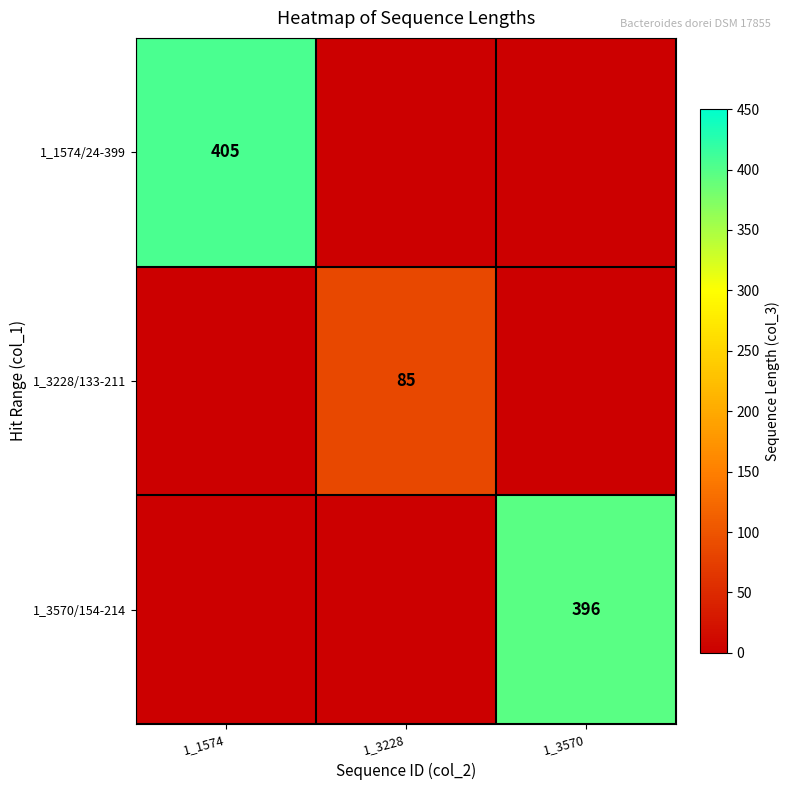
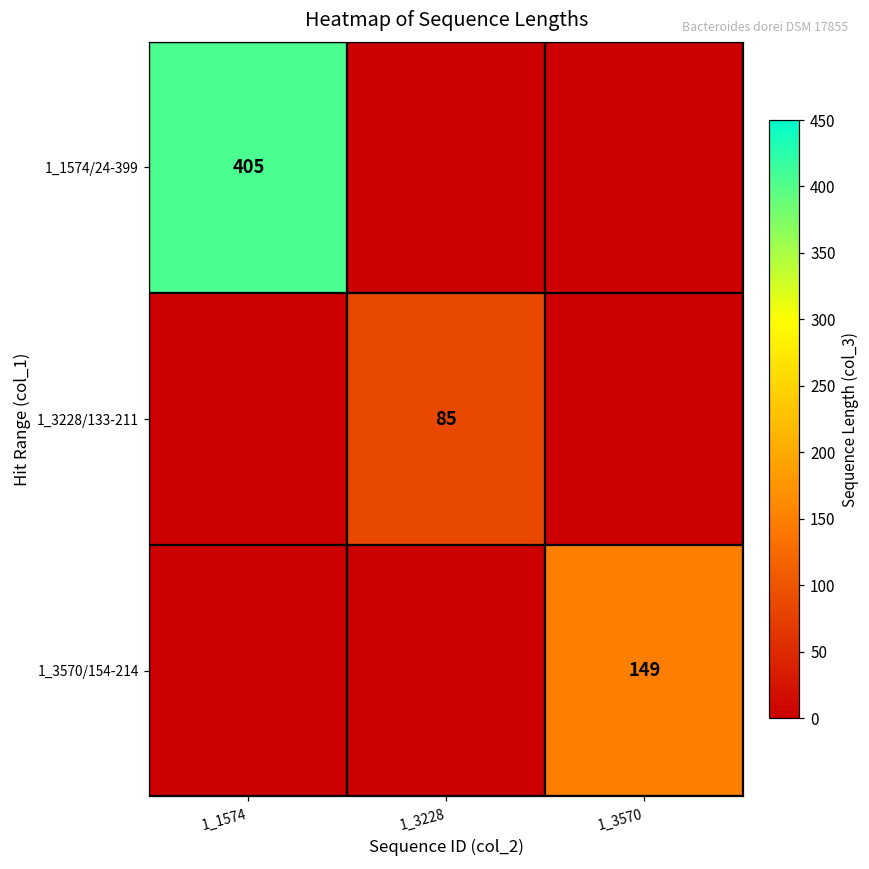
  {
    "1_1574/24-399": {
      "1_1574": 405
    },
    "1_3228/133-211": {
      "1_3228": 85
    },
    "1_3570/154-214": {
-     "1_3570": 396
+     "1_3570": 149
    }
  }
